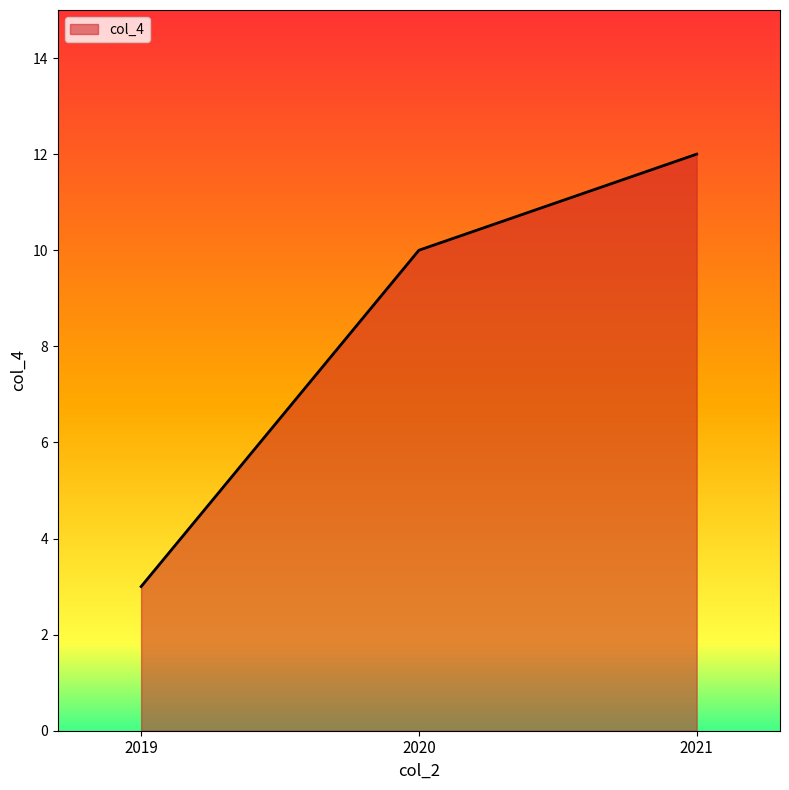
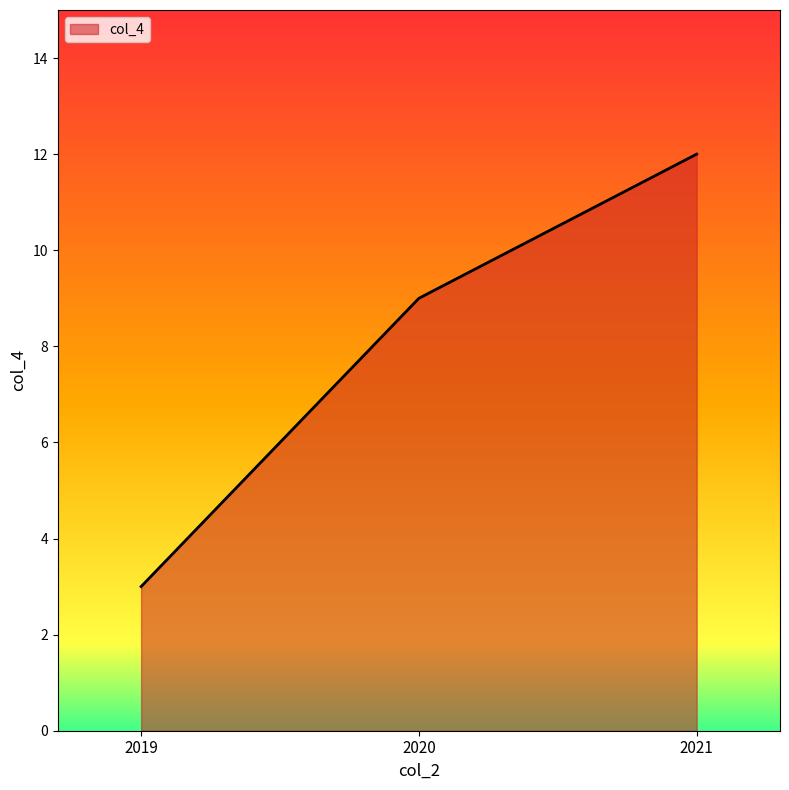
  {
    "2019": 3,
-   "2020": 10,
+   "2020": 9,
    "2021": 12
  }
